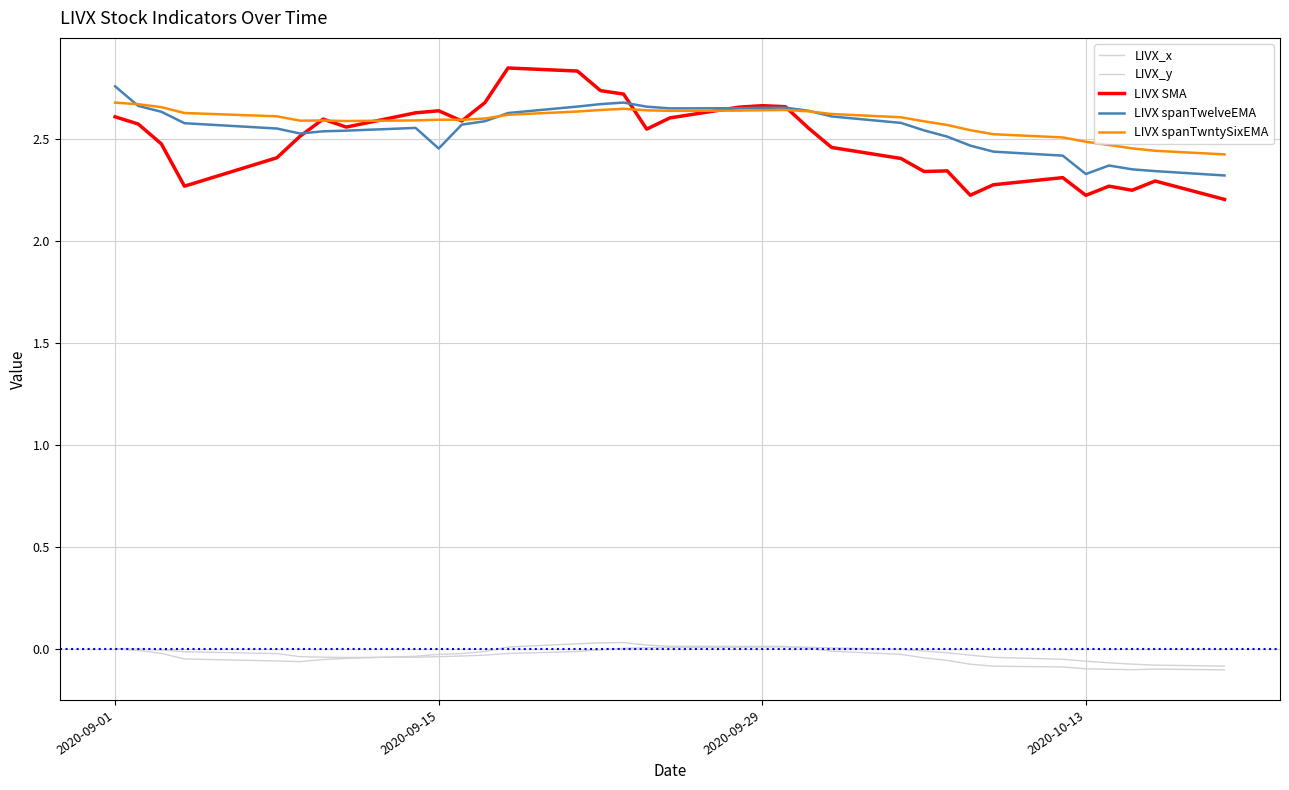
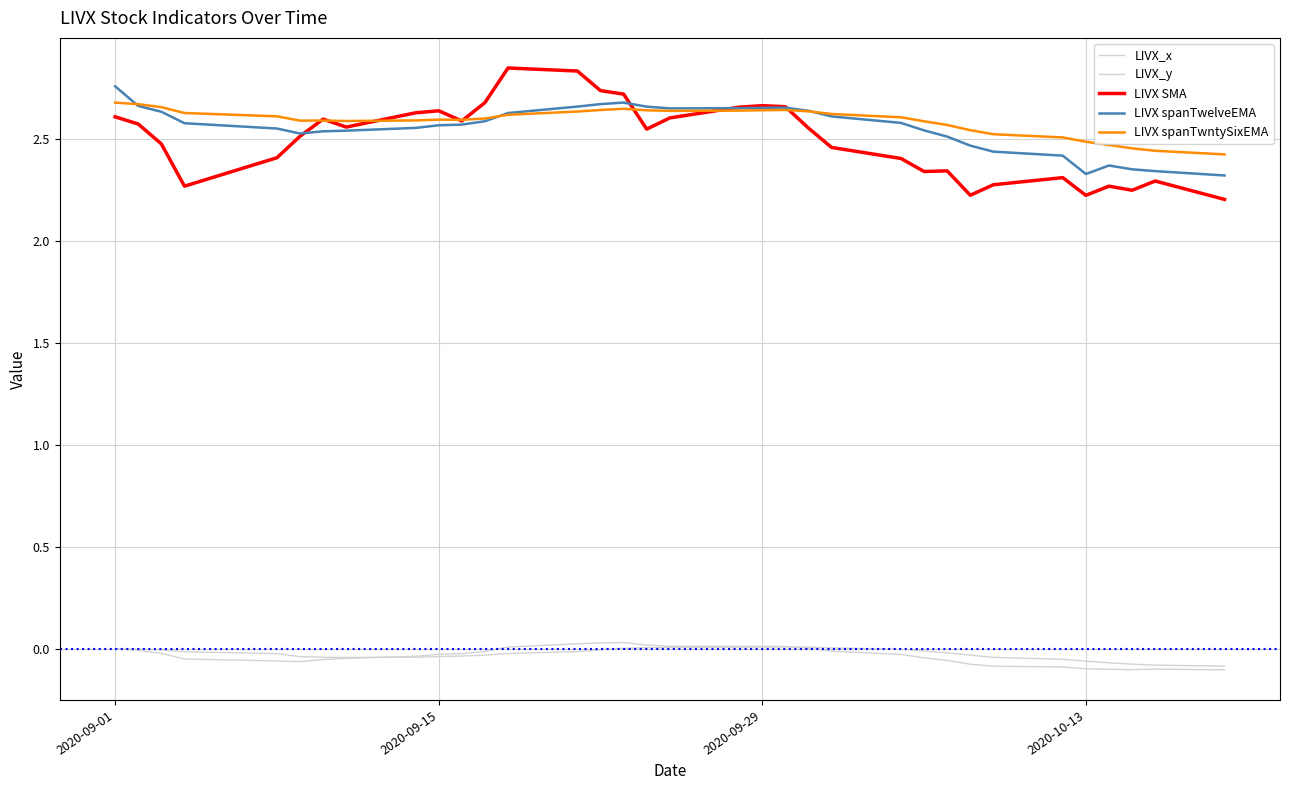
  {
    "LIVX SMA": {
      "2020-09-01": 2.61,
      "2020-09-15": 2.64,
      "2020-10-13": 2.22
    },
    "LIVX spanTwelveEMA": {
      "2020-09-01": 2.76,
-     "2020-09-15": 2.45,
+     "2020-09-15": 2.57,
      "2020-10-13": 2.33
    },
    "LIVX spanTwntySixEMA": {
      "2020-09-01": 2.68,
      "2020-09-15": 2.60,
      "2020-10-13": 2.49
    }
  }
